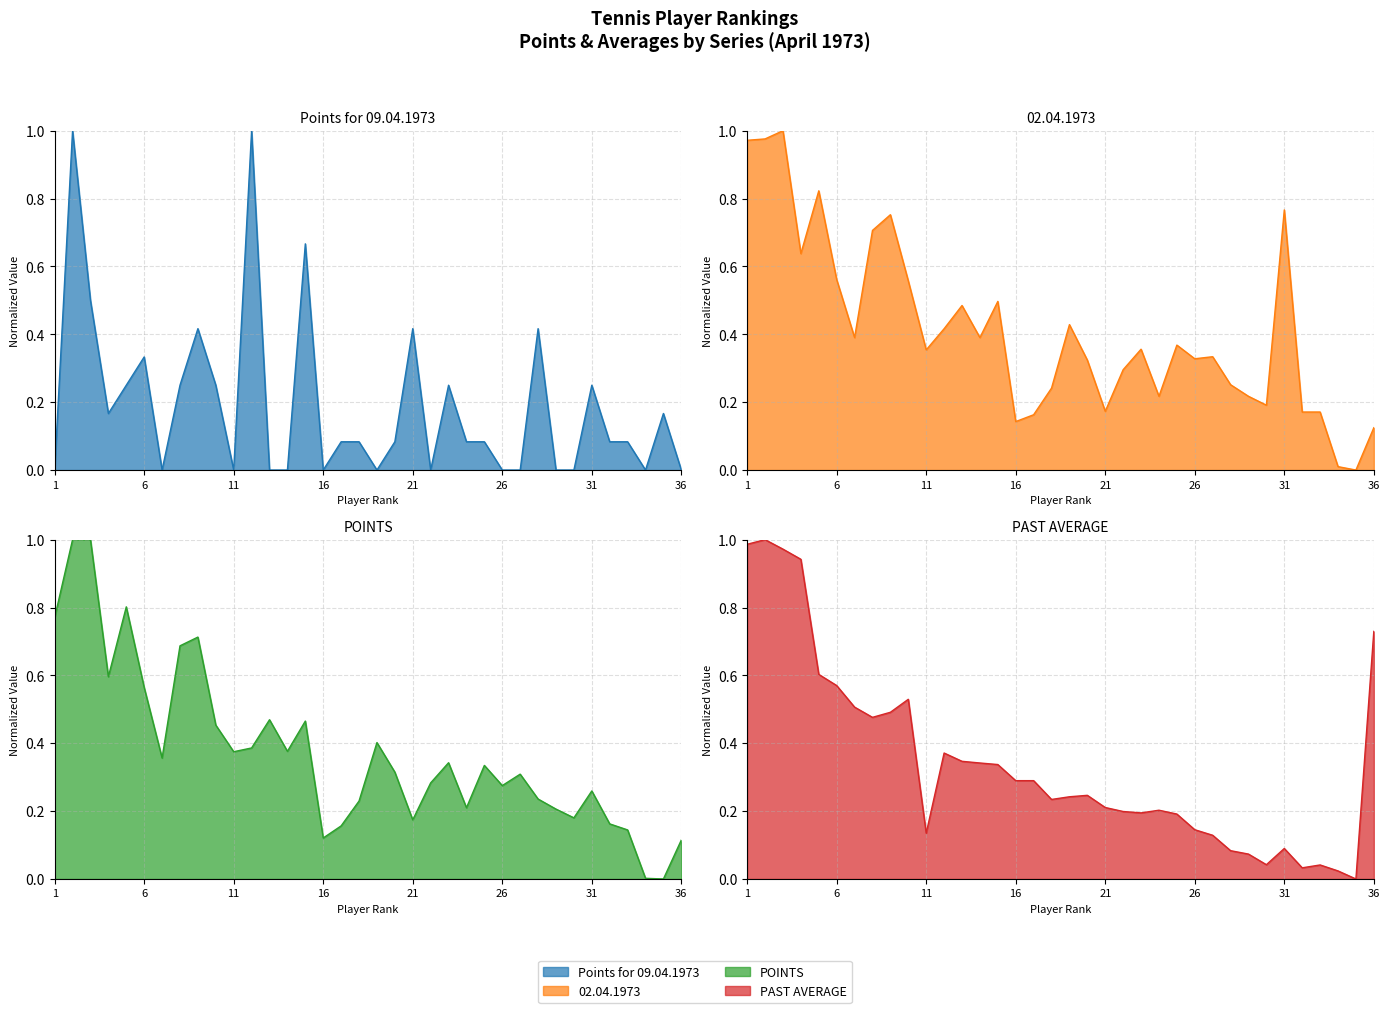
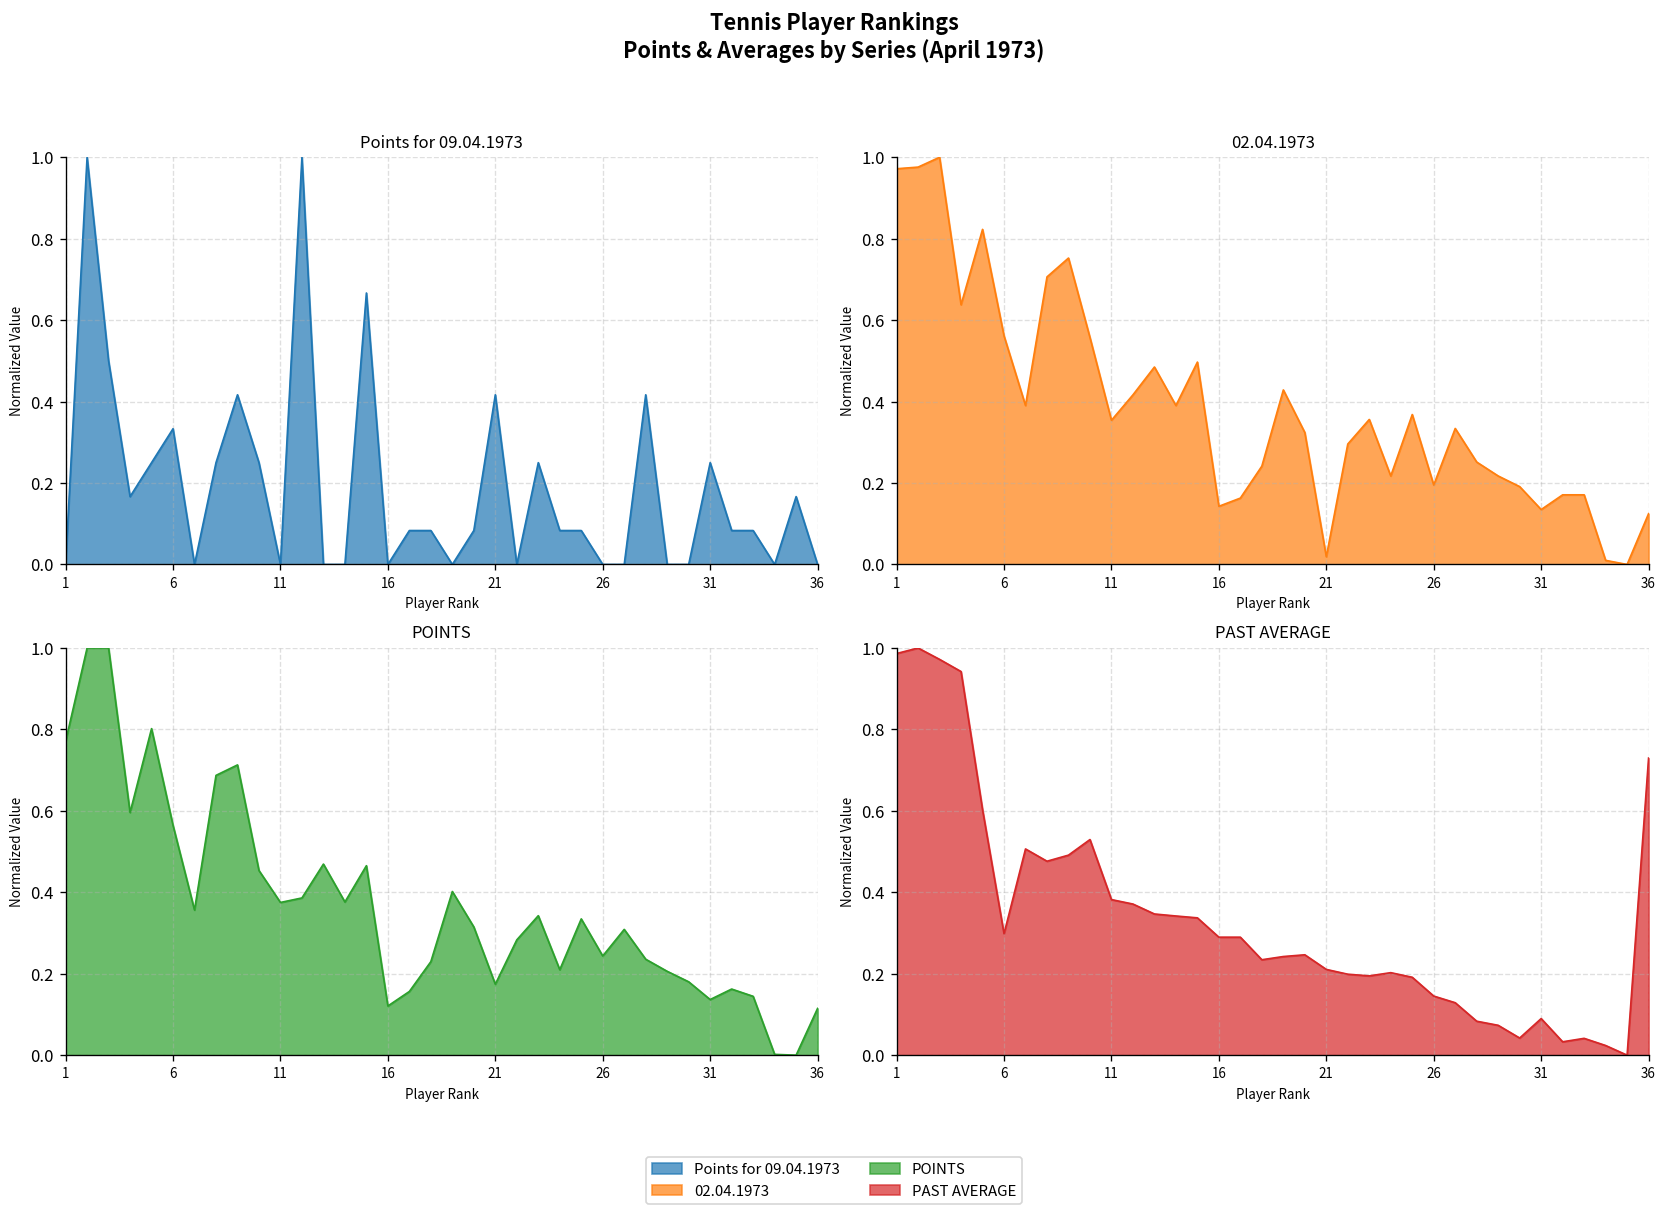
  {
    "Points for 09.04.1973": {
      "1": 0.00,
      "6": 0.33,
      "11": 0.00,
      "16": 0.00,
      "21": 0.42,
      "26": 0.00,
      "31": 0.25,
      "36": 0.00
    },
    "02.04.1973": {
      "1": 0.97,
      "6": 0.56,
      "11": 0.35,
      "16": 0.14,
-     "21": 0.17,
-     "26": 0.33,
-     "31": 0.77,
+     "21": 0.02,
+     "26": 0.20,
+     "31": 0.13,
      "36": 0.12
    },
    "POINTS": {
      "1": 0.77,
      "6": 0.56,
      "11": 0.38,
      "16": 0.12,
      "21": 0.17,
-     "26": 0.28,
-     "31": 0.26,
+     "26": 0.24,
+     "31": 0.14,
      "36": 0.11
    },
    "PAST AVERAGE": {
      "1": 0.99,
-     "6": 0.57,
-     "11": 0.13,
+     "6": 0.30,
+     "11": 0.38,
      "16": 0.29,
      "21": 0.21,
      "26": 0.15,
      "31": 0.09,
      "36": 0.73
    }
  }
